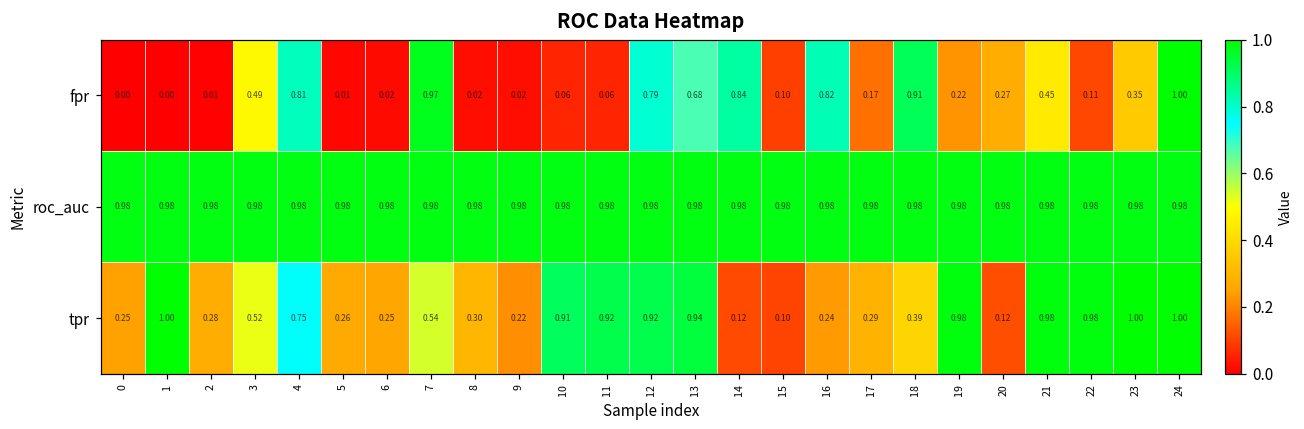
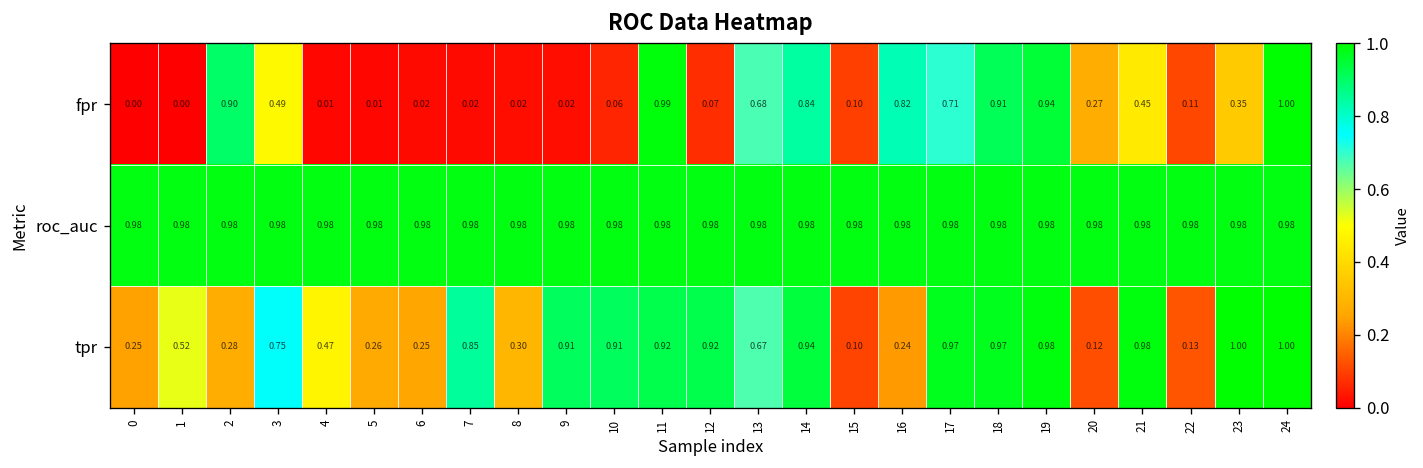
  {
    "fpr": {
      "0": 0.00,
      "1": 0.00,
-     "2": 0.01,
+     "2": 0.90,
      "3": 0.49,
-     "4": 0.81,
+     "4": 0.01,
      "5": 0.01,
      "6": 0.02,
-     "7": 0.97,
+     "7": 0.02,
      "8": 0.02,
      "9": 0.02,
      "10": 0.06,
-     "11": 0.06,
-     "12": 0.79,
+     "11": 0.99,
+     "12": 0.07,
      "13": 0.68,
      "14": 0.84,
      "15": 0.10,
      "16": 0.82,
-     "17": 0.17,
+     "17": 0.71,
      "18": 0.91,
-     "19": 0.22,
+     "19": 0.94,
      "20": 0.27,
      "21": 0.45,
      "22": 0.11,
      "23": 0.35,
      "24": 1.00
    },
    "roc_auc": {
      "0": 0.98,
      "1": 0.98,
      "2": 0.98,
      "3": 0.98,
      "4": 0.98,
      "5": 0.98,
      "6": 0.98,
      "7": 0.98,
      "8": 0.98,
      "9": 0.98,
      "10": 0.98,
      "11": 0.98,
      "12": 0.98,
      "13": 0.98,
      "14": 0.98,
      "15": 0.98,
      "16": 0.98,
      "17": 0.98,
      "18": 0.98,
      "19": 0.98,
      "20": 0.98,
      "21": 0.98,
      "22": 0.98,
      "23": 0.98,
      "24": 0.98
    },
    "tpr": {
      "0": 0.25,
-     "1": 1.00,
+     "1": 0.52,
      "2": 0.28,
-     "3": 0.52,
-     "4": 0.75,
+     "3": 0.75,
+     "4": 0.47,
      "5": 0.26,
      "6": 0.25,
-     "7": 0.54,
+     "7": 0.85,
      "8": 0.30,
-     "9": 0.22,
+     "9": 0.91,
      "10": 0.91,
      "11": 0.92,
      "12": 0.92,
-     "13": 0.94,
-     "14": 0.12,
+     "13": 0.67,
+     "14": 0.94,
      "15": 0.10,
      "16": 0.24,
-     "17": 0.29,
-     "18": 0.39,
+     "17": 0.97,
+     "18": 0.97,
      "19": 0.98,
      "20": 0.12,
      "21": 0.98,
-     "22": 0.98,
+     "22": 0.13,
      "23": 1.00,
      "24": 1.00
    }
  }
